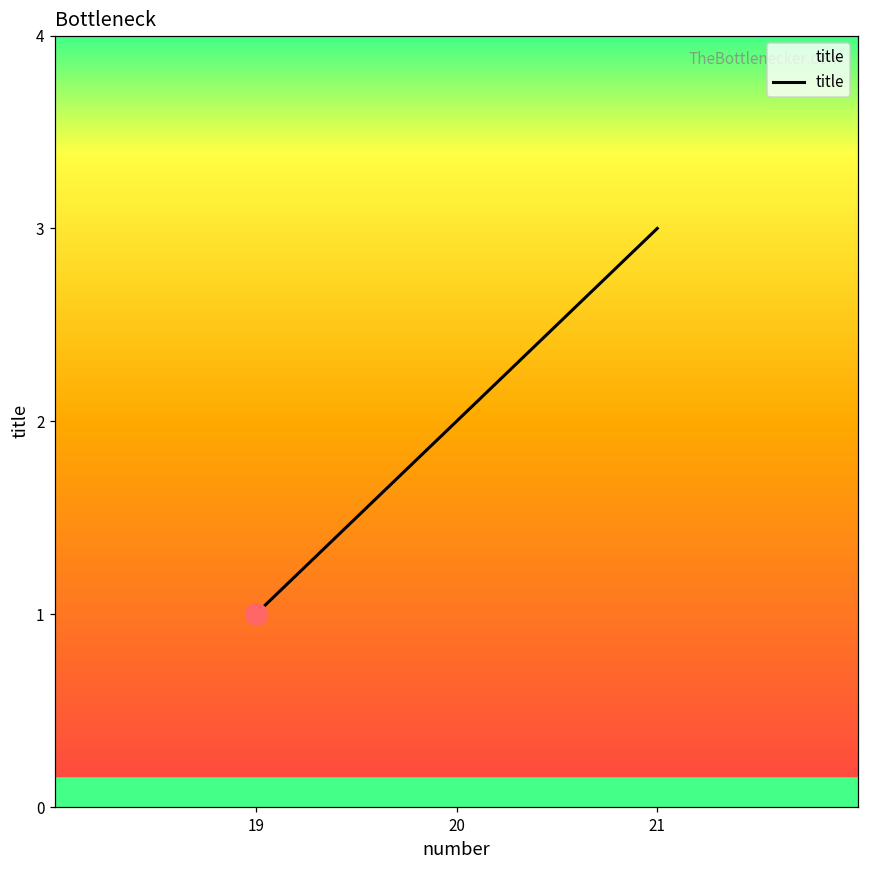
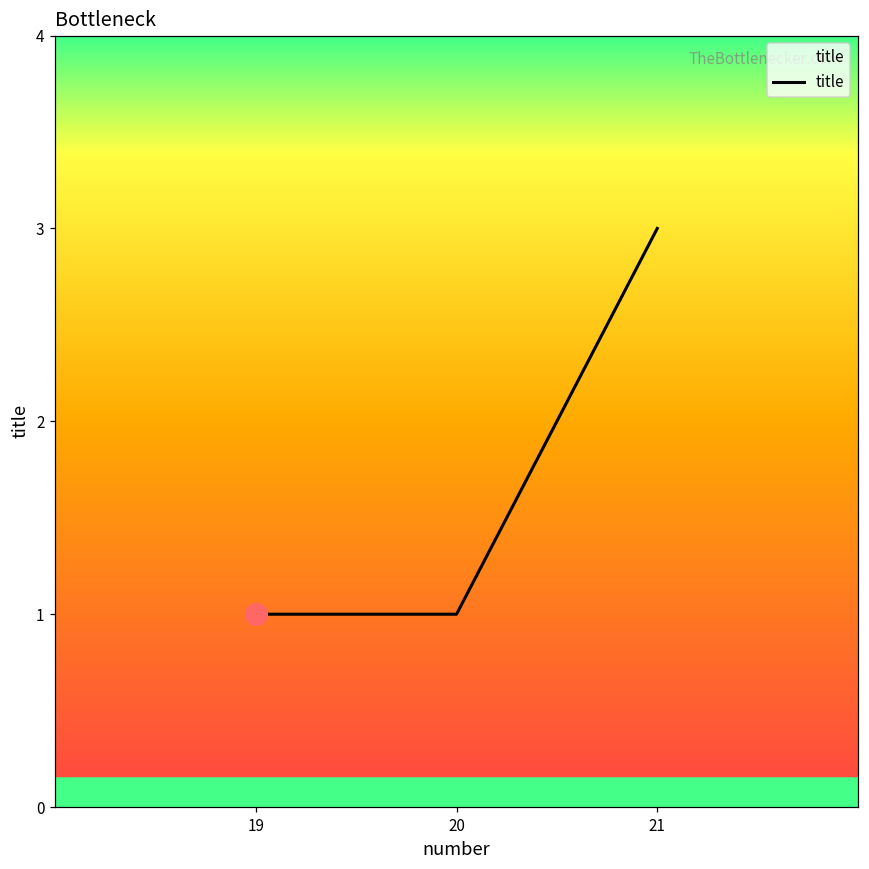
  {
    "title": {
-     "20": 2,
+     "20": 1,
      "21": 3
    }
  }
